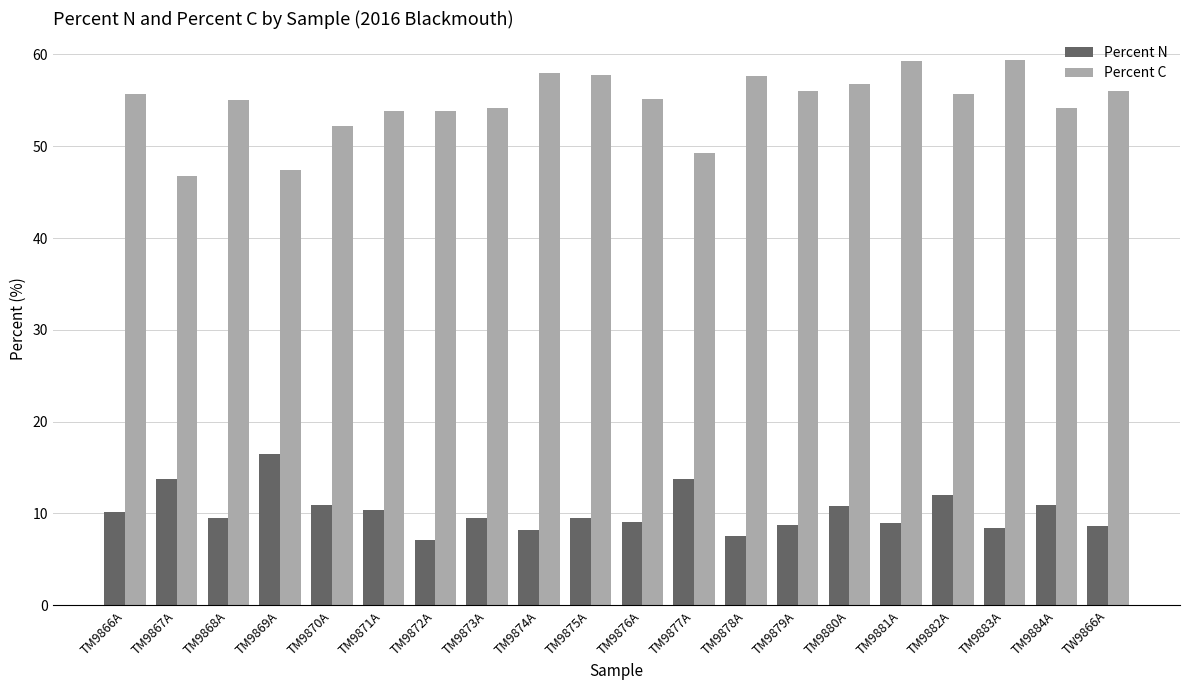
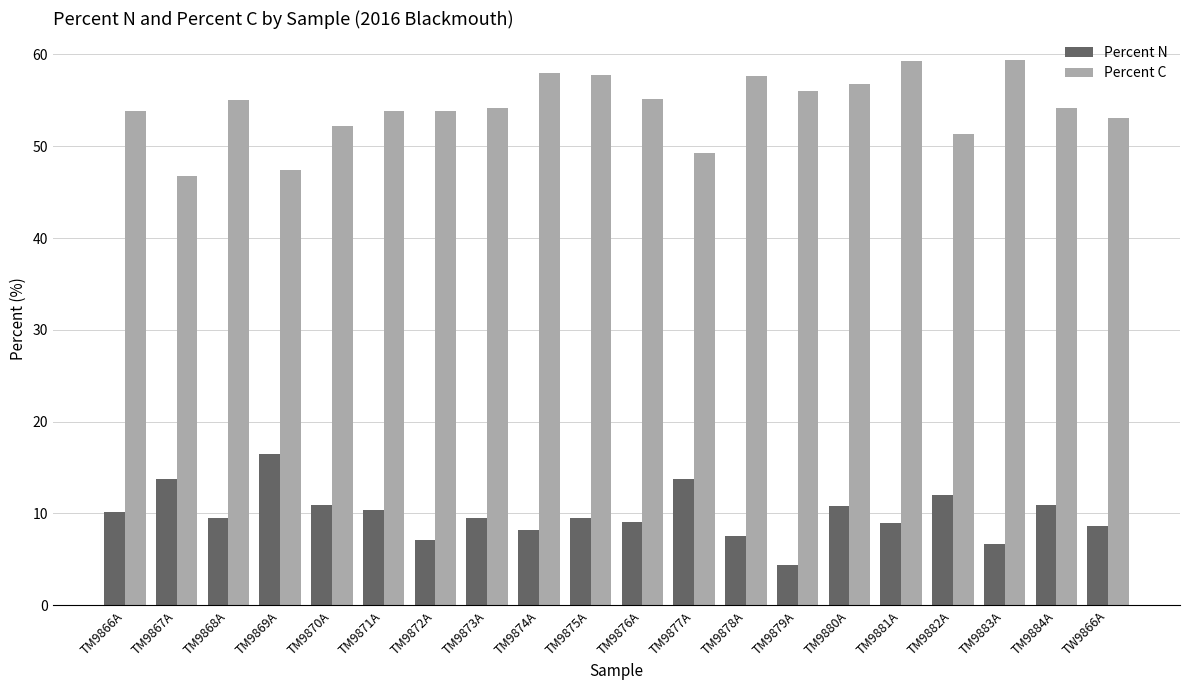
  {
    "Percent N": {
      "TM9866A": 10,
      "TM9867A": 14,
      "TM9868A": 10,
      "TM9869A": 16,
      "TM9870A": 11,
      "TM9871A": 10,
      "TM9872A": 7,
      "TM9873A": 9,
      "TM9874A": 8,
      "TM9875A": 10,
      "TM9876A": 9,
      "TM9877A": 14,
      "TM9878A": 8,
-     "TM9879A": 9,
+     "TM9879A": 4,
      "TM9880A": 11,
      "TM9881A": 9,
      "TM9882A": 12,
-     "TM9883A": 8,
+     "TM9883A": 7,
      "TM9884A": 11,
      "TW9866A": 9
    },
    "Percent C": {
-     "TM9866A": 56,
+     "TM9866A": 54,
      "TM9867A": 47,
      "TM9868A": 55,
      "TM9869A": 47,
      "TM9870A": 52,
      "TM9871A": 54,
      "TM9872A": 54,
      "TM9873A": 54,
      "TM9874A": 58,
      "TM9875A": 58,
      "TM9876A": 55,
      "TM9877A": 49,
      "TM9878A": 58,
      "TM9879A": 56,
      "TM9880A": 57,
      "TM9881A": 59,
-     "TM9882A": 56,
+     "TM9882A": 51,
      "TM9883A": 59,
      "TM9884A": 54,
-     "TW9866A": 56
+     "TW9866A": 53
    }
  }
